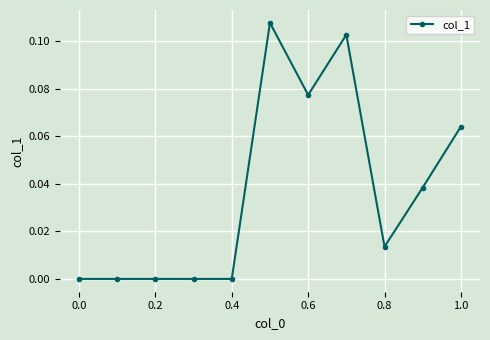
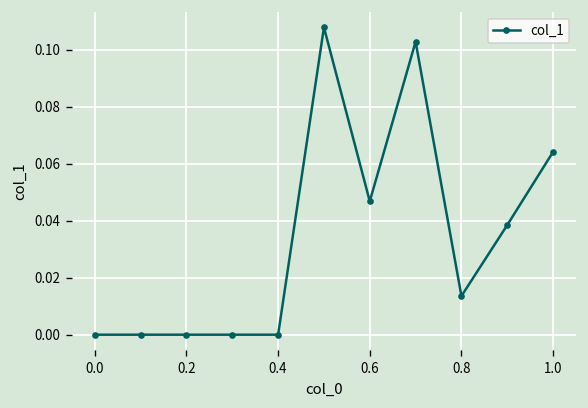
  {
    "0.0": 0.000,
    "0.2": 0.000,
    "0.4": 0.000,
-   "0.6": 0.077,
+   "0.6": 0.047,
    "0.8": 0.014,
    "1.0": 0.064
  }
